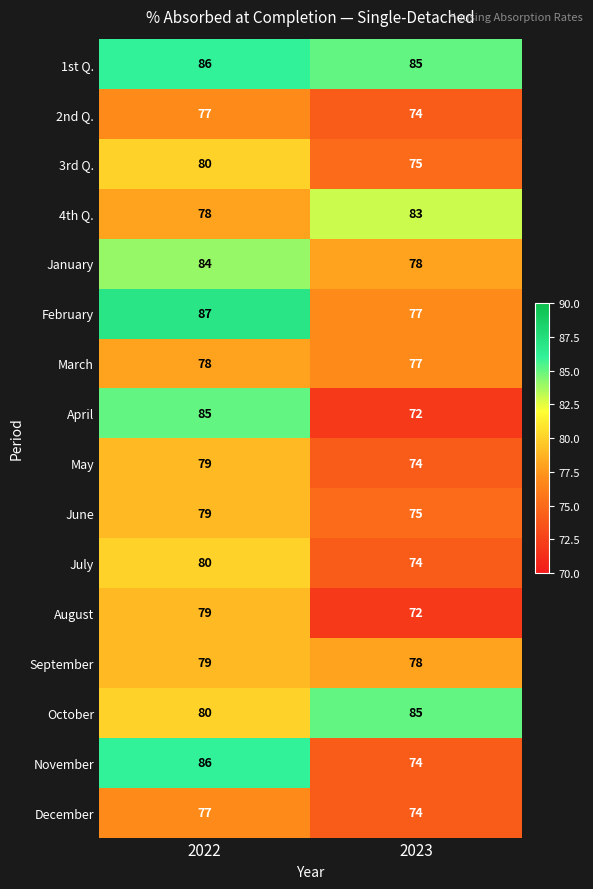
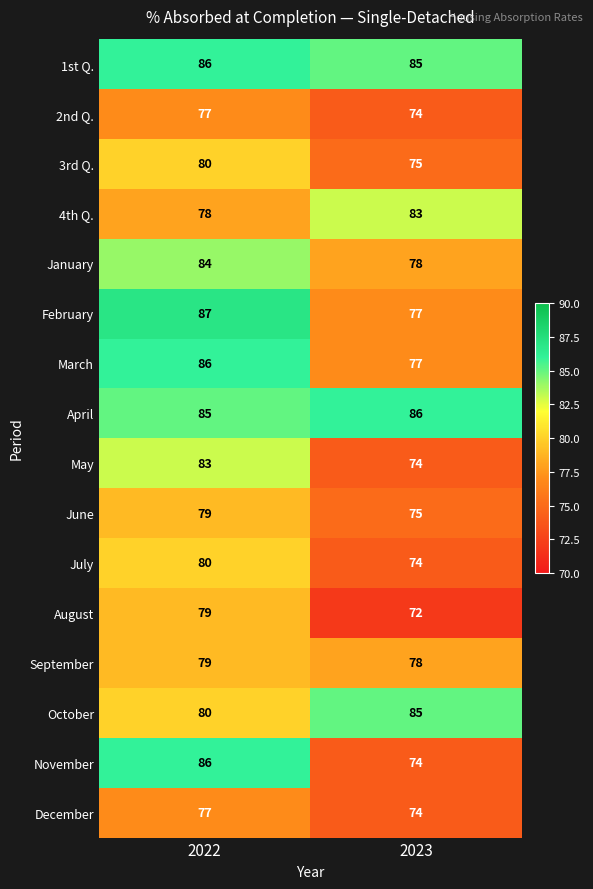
  {
    "1st Q.": {
      "2022": 86,
      "2023": 85
    },
    "2nd Q.": {
      "2022": 77,
      "2023": 74
    },
    "3rd Q.": {
      "2022": 80,
      "2023": 75
    },
    "4th Q.": {
      "2022": 78,
      "2023": 83
    },
    "January": {
      "2022": 84,
      "2023": 78
    },
    "February": {
      "2022": 87,
      "2023": 77
    },
    "March": {
-     "2022": 78,
+     "2022": 86,
      "2023": 77
    },
    "April": {
      "2022": 85,
-     "2023": 72
+     "2023": 86
    },
    "May": {
-     "2022": 79,
+     "2022": 83,
      "2023": 74
    },
    "June": {
      "2022": 79,
      "2023": 75
    },
    "July": {
      "2022": 80,
      "2023": 74
    },
    "August": {
      "2022": 79,
      "2023": 72
    },
    "September": {
      "2022": 79,
      "2023": 78
    },
    "October": {
      "2022": 80,
      "2023": 85
    },
    "November": {
      "2022": 86,
      "2023": 74
    },
    "December": {
      "2022": 77,
      "2023": 74
    }
  }
